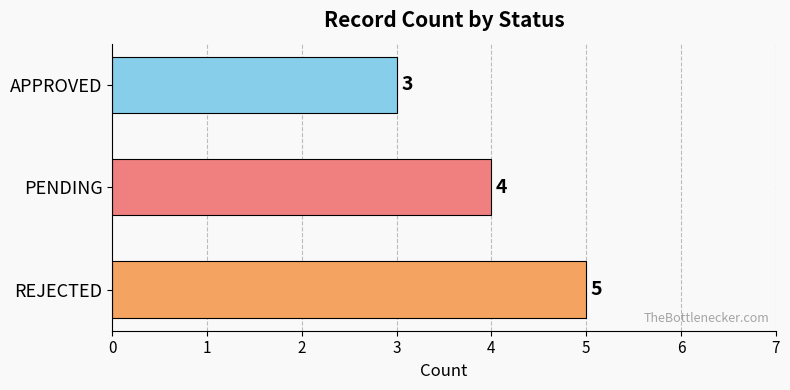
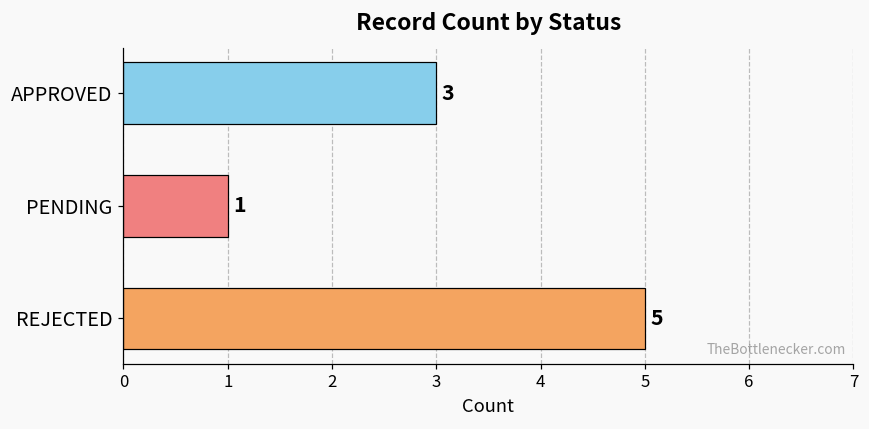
  {
    "APPROVED": 3,
-   "PENDING": 4,
+   "PENDING": 1,
    "REJECTED": 5
  }
